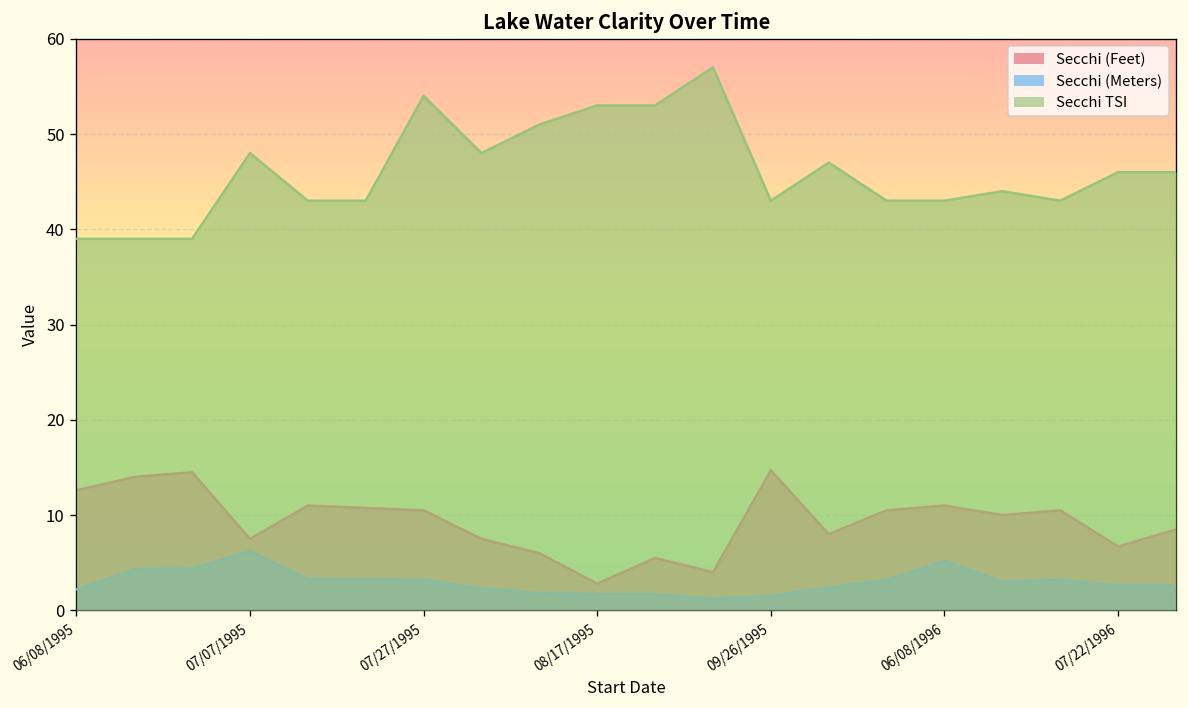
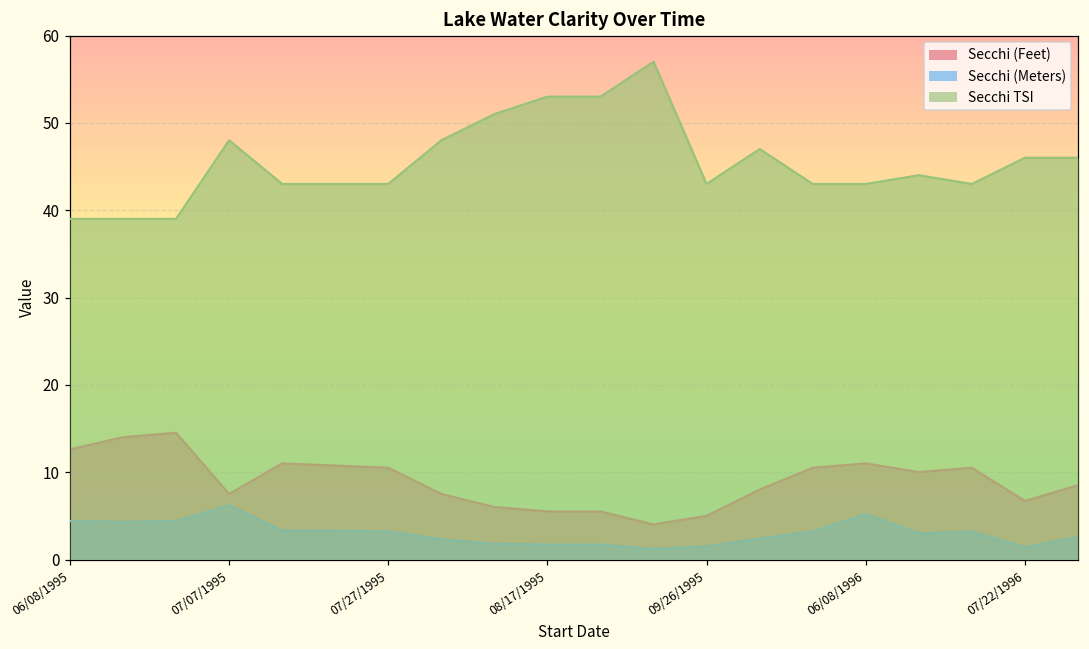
  {
    "Secchi (Feet)": {
      "06/08/1995": 13,
      "07/07/1995": 8,
      "07/27/1995": 11,
-     "08/17/1995": 3,
-     "09/26/1995": 15,
+     "08/17/1995": 6,
+     "09/26/1995": 5,
      "06/08/1996": 11,
      "07/22/1996": 7
    },
    "Secchi (Meters)": {
-     "06/08/1995": 2,
+     "06/08/1995": 4,
      "07/07/1995": 6,
      "07/27/1995": 3,
      "08/17/1995": 2,
      "09/26/1995": 2,
      "06/08/1996": 5,
-     "07/22/1996": 3
+     "07/22/1996": 1
    },
    "Secchi TSI": {
      "06/08/1995": 39,
      "07/07/1995": 48,
-     "07/27/1995": 54,
+     "07/27/1995": 43,
      "08/17/1995": 53,
      "09/26/1995": 43,
      "06/08/1996": 43,
      "07/22/1996": 46
    }
  }
